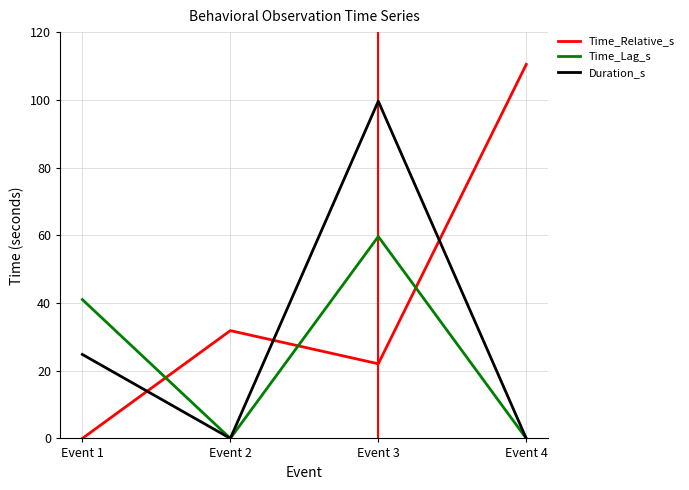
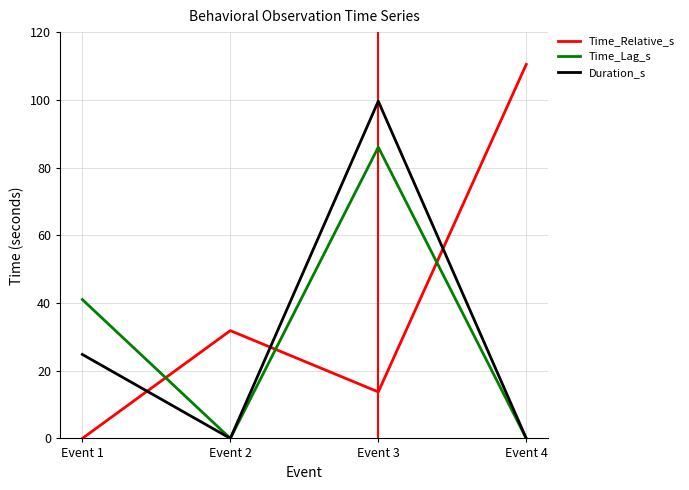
  {
    "Time_Relative_s": {
      "Event 1": 0,
      "Event 2": 32,
-     "Event 3": 22,
+     "Event 3": 14,
      "Event 4": 110
    },
    "Time_Lag_s": {
      "Event 1": 41,
-     "Event 3": 60
+     "Event 3": 86
    },
    "Duration_s": {
      "Event 1": 25,
      "Event 3": 100
    }
  }
